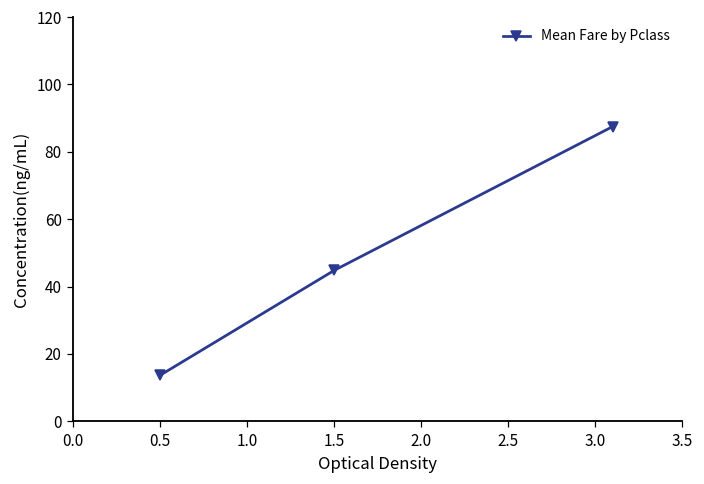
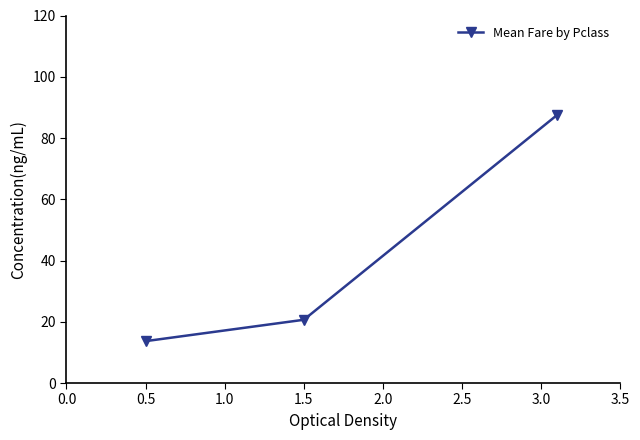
  {
    "0.5": 14,
-   "1.5": 45
+   "1.5": 21
  }
